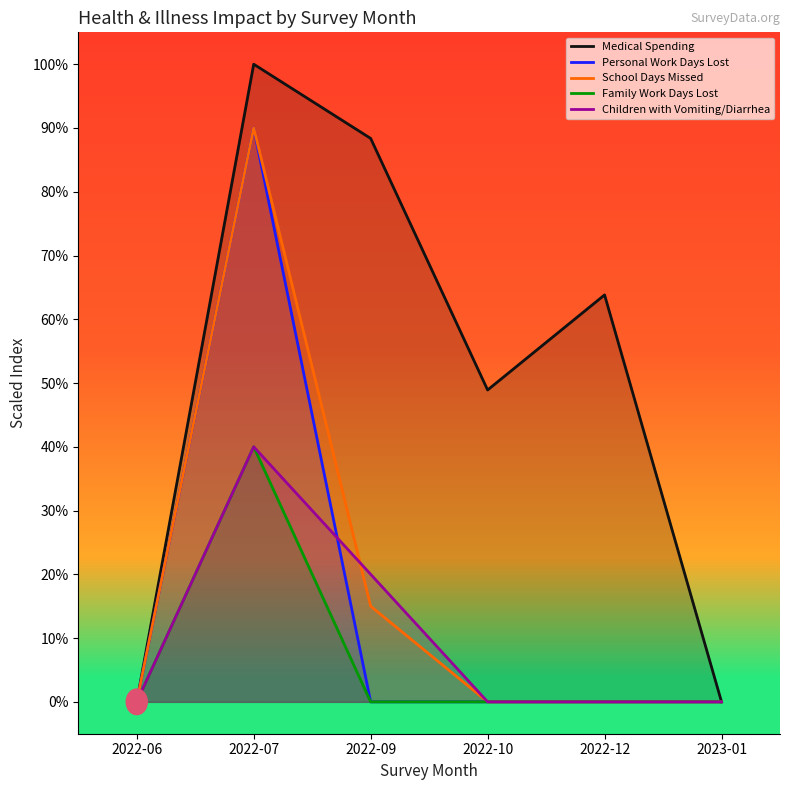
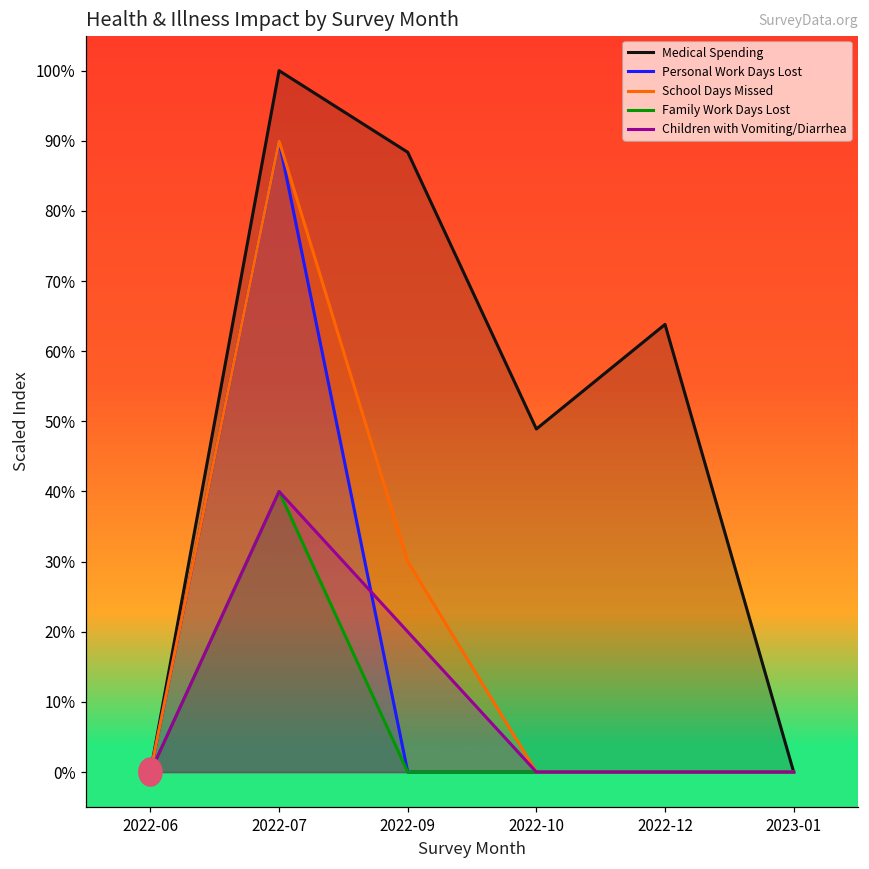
  {
    "Medical Spending": {
      "2022-07": "100%",
      "2022-09": "88%",
      "2022-10": "49%",
      "2022-12": "64%"
    },
    "School Days Missed": {
-     "2022-09": "15%"
+     "2022-09": "30%"
    },
    "Children with Vomiting/Diarrhea": {
      "2022-09": "20%"
    }
  }
